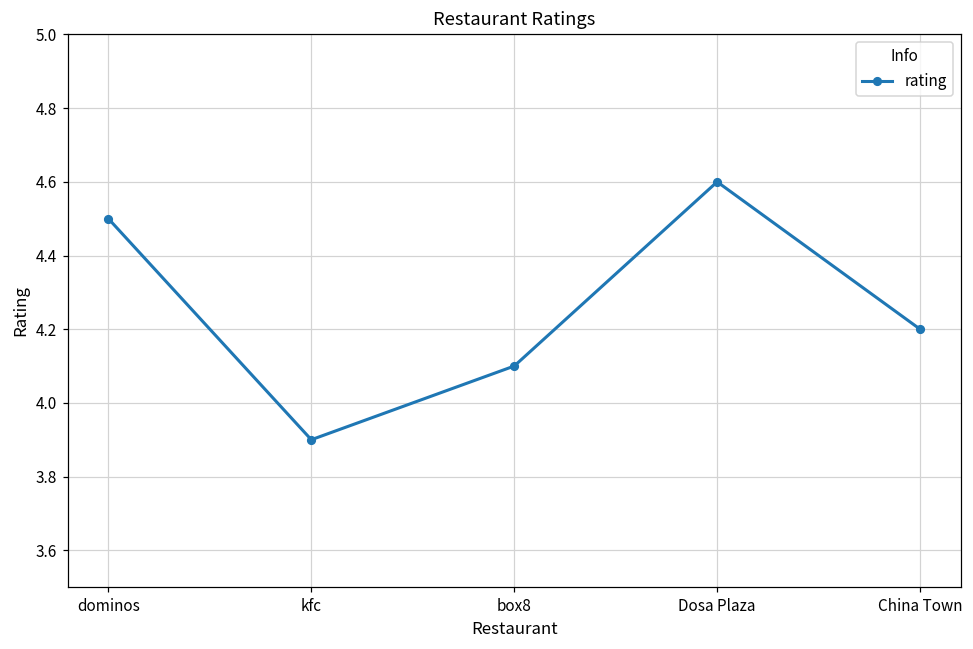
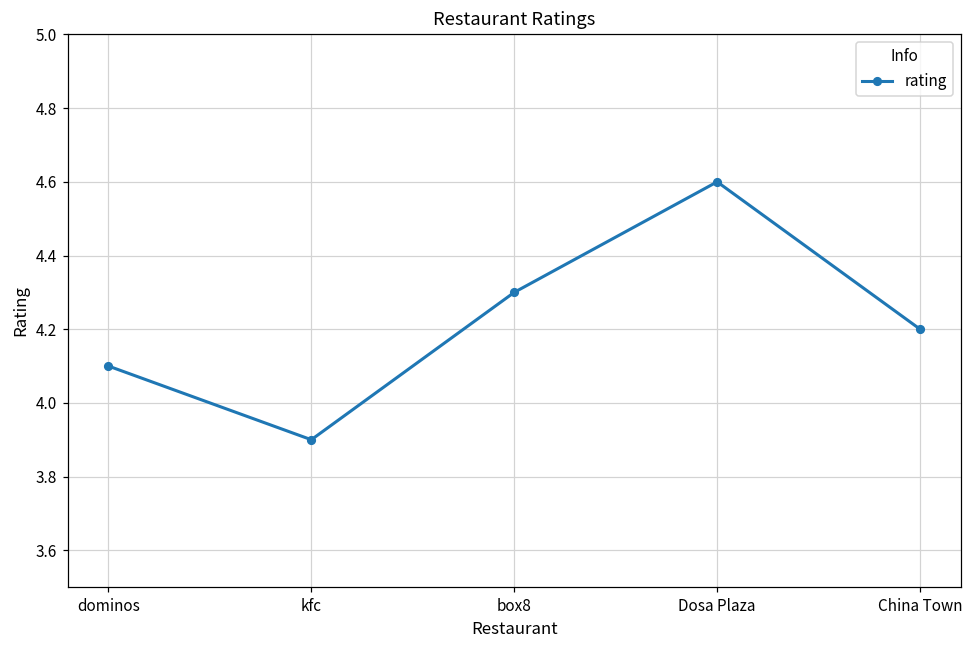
  {
-   "dominos": 4.5,
+   "dominos": 4.1,
    "kfc": 3.9,
-   "box8": 4.1,
+   "box8": 4.3,
    "Dosa Plaza": 4.6,
    "China Town": 4.2
  }
